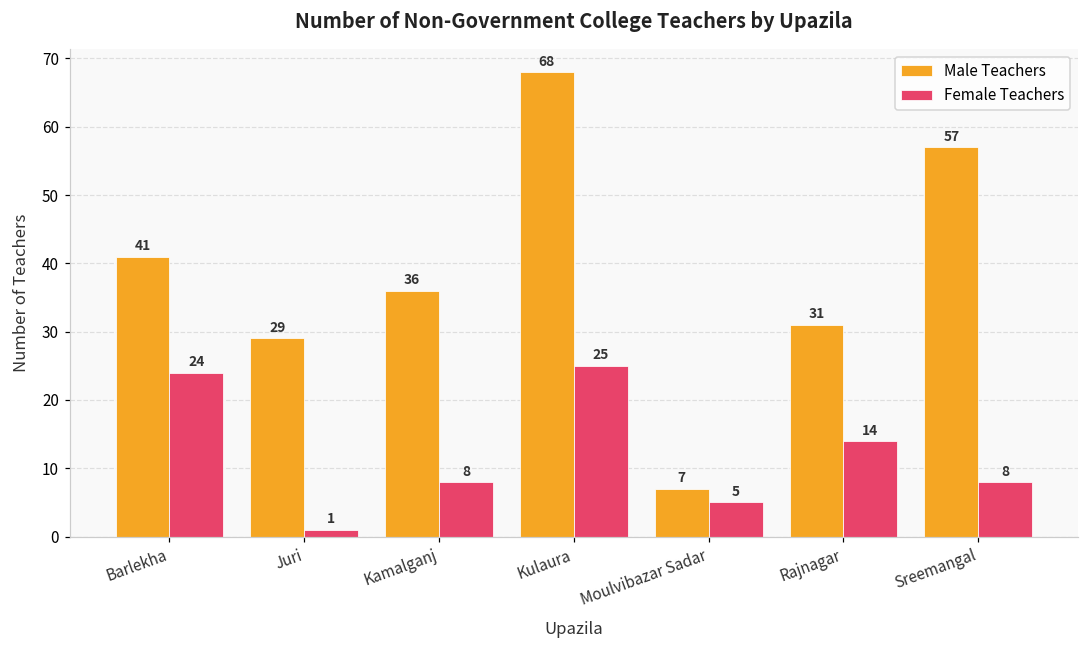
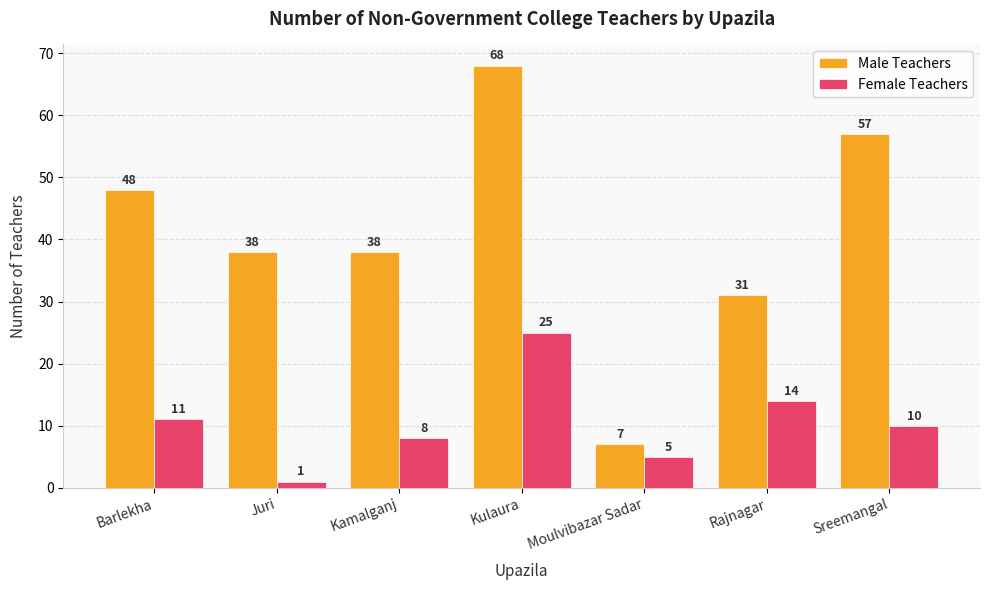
  {
    "Male Teachers": {
-     "Barlekha": 41,
-     "Juri": 29,
-     "Kamalganj": 36,
+     "Barlekha": 48,
+     "Juri": 38,
+     "Kamalganj": 38,
      "Kulaura": 68,
      "Moulvibazar Sadar": 7,
      "Rajnagar": 31,
      "Sreemangal": 57
    },
    "Female Teachers": {
-     "Barlekha": 24,
+     "Barlekha": 11,
      "Juri": 1,
      "Kamalganj": 8,
      "Kulaura": 25,
      "Moulvibazar Sadar": 5,
      "Rajnagar": 14,
-     "Sreemangal": 8
+     "Sreemangal": 10
    }
  }
